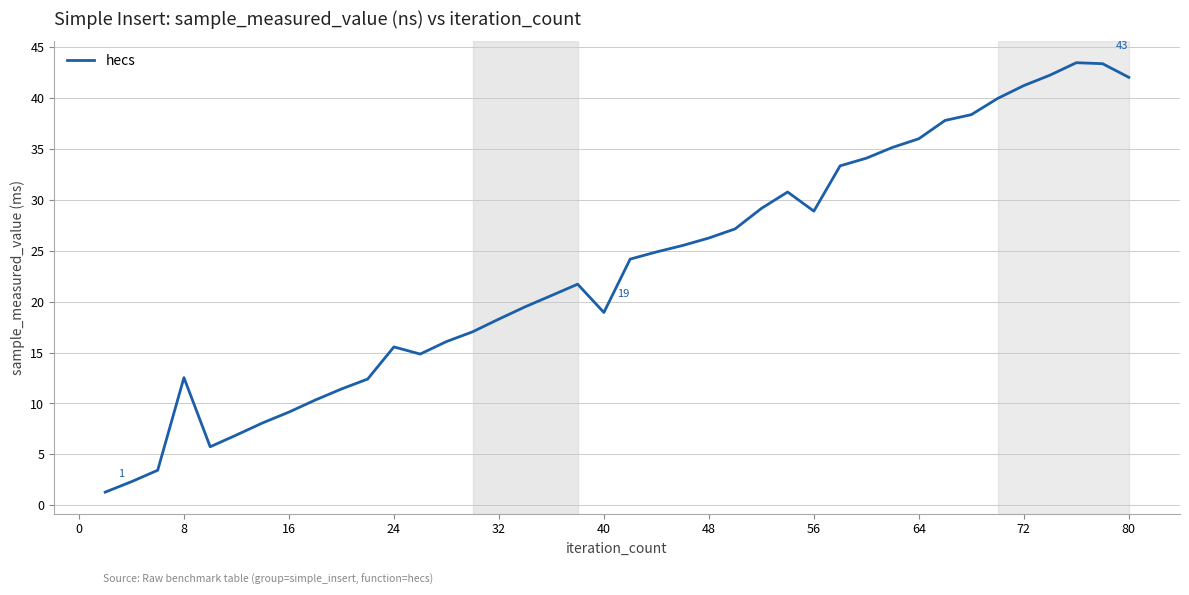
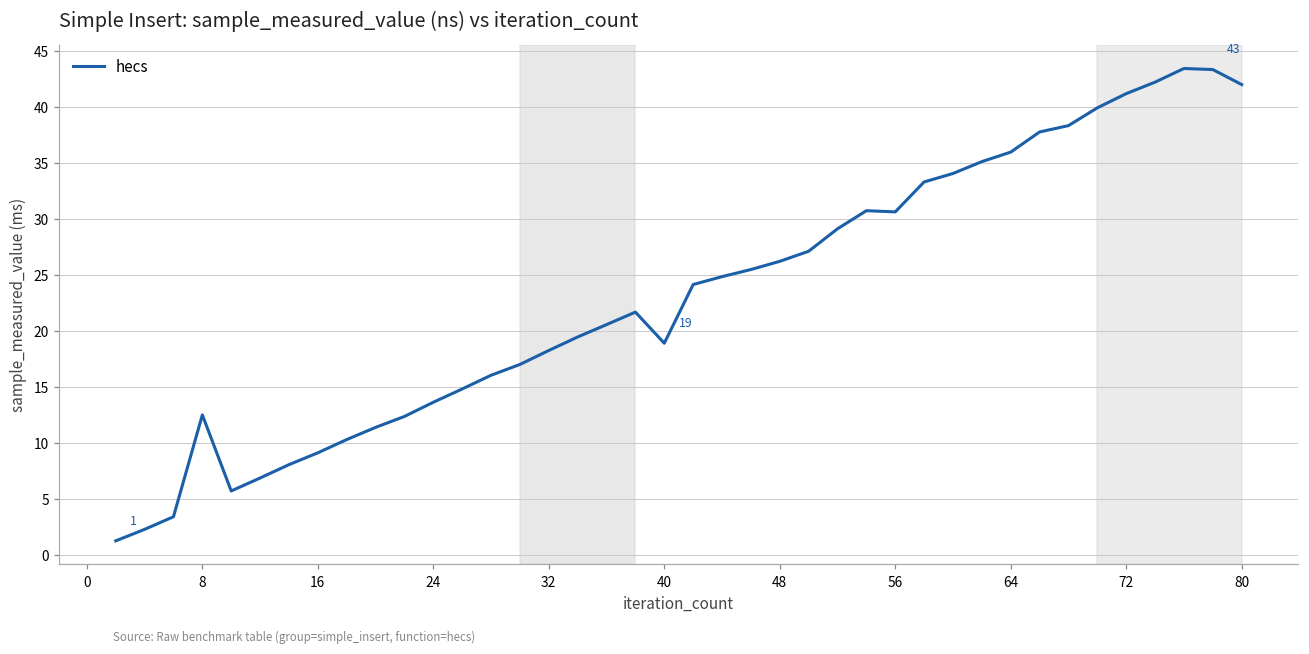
  {
    "8": 12.5,
    "16": 9.1,
-   "24": 15.6,
+   "24": 13.7,
    "32": 18.3,
    "48": 26.2,
-   "56": 28.9,
+   "56": 30.7,
    "64": 36.0,
    "72": 41.2,
    "80": 42.0
  }
